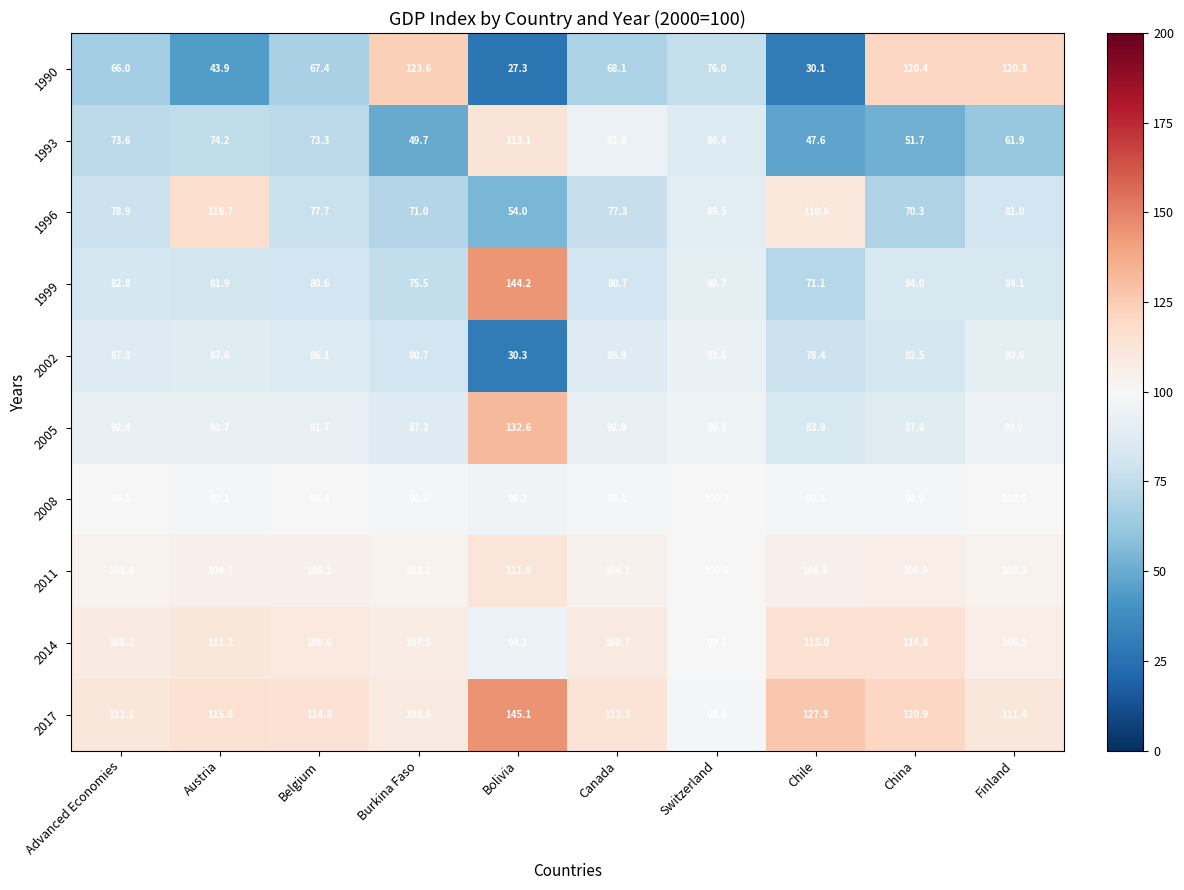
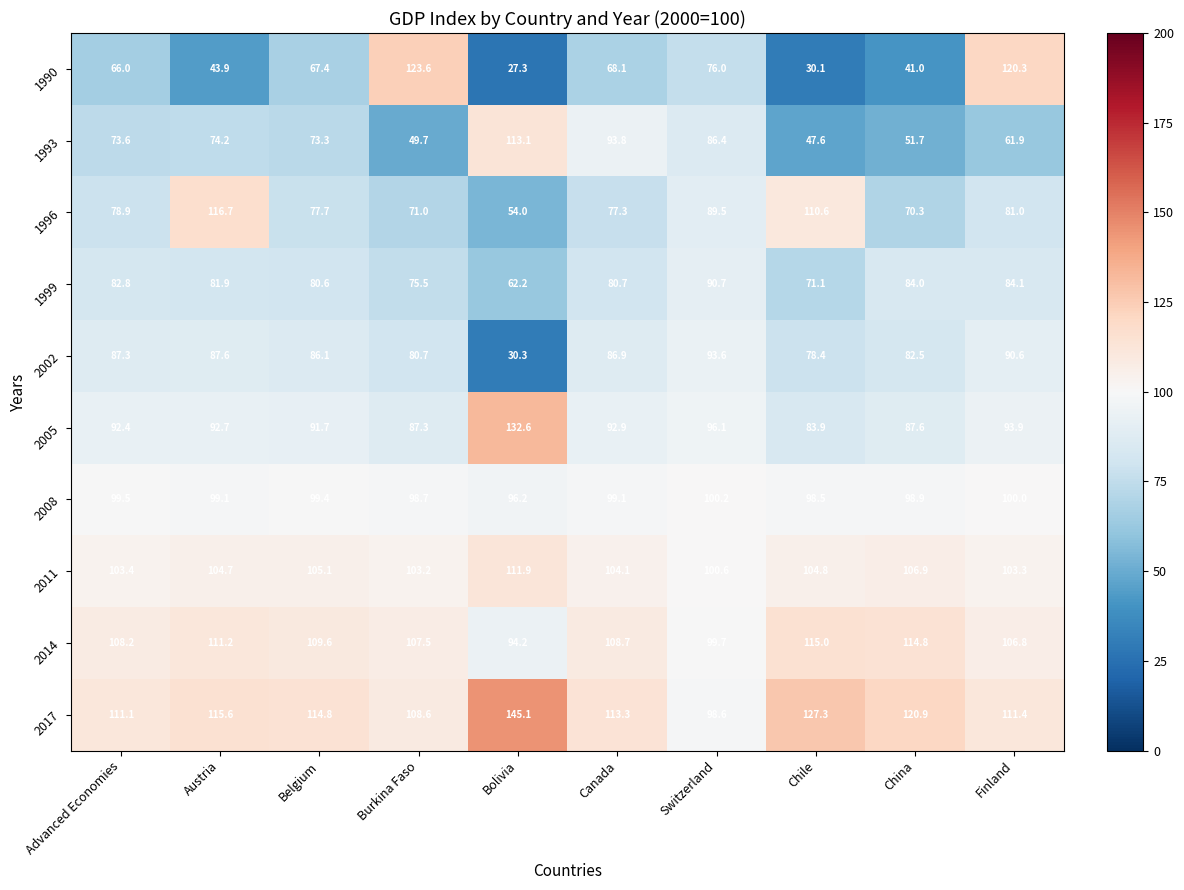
  {
    "1990": {
      "Advanced Economies": 66.0,
      "Austria": 43.9,
      "Belgium": 67.4,
      "Burkina Faso": 123.6,
      "Bolivia": 27.3,
      "Canada": 68.1,
      "Switzerland": 76.0,
      "Chile": 30.1,
-     "China": 120.4,
+     "China": 41.0,
      "Finland": 120.3
    },
    "1993": {
      "Advanced Economies": 73.6,
      "Austria": 74.2,
      "Belgium": 73.3,
      "Burkina Faso": 49.7,
      "Chile": 47.6,
      "China": 51.7,
      "Finland": 61.9
    },
    "1996": {
      "Advanced Economies": 78.9,
      "Austria": 116.7,
      "Belgium": 77.7,
      "Burkina Faso": 71.0,
      "Bolivia": 54.0,
      "Canada": 77.3,
      "China": 70.3
    },
    "1999": {
      "Burkina Faso": 75.5,
-     "Bolivia": 144.2,
+     "Bolivia": 62.2,
      "Chile": 71.1
    },
    "2002": {
      "Bolivia": 30.3,
      "Chile": 78.4
    },
    "2005": {
      "Bolivia": 132.6
    },
    "2017": {
      "Bolivia": 145.1,
      "Chile": 127.3,
      "China": 120.9
    }
  }
